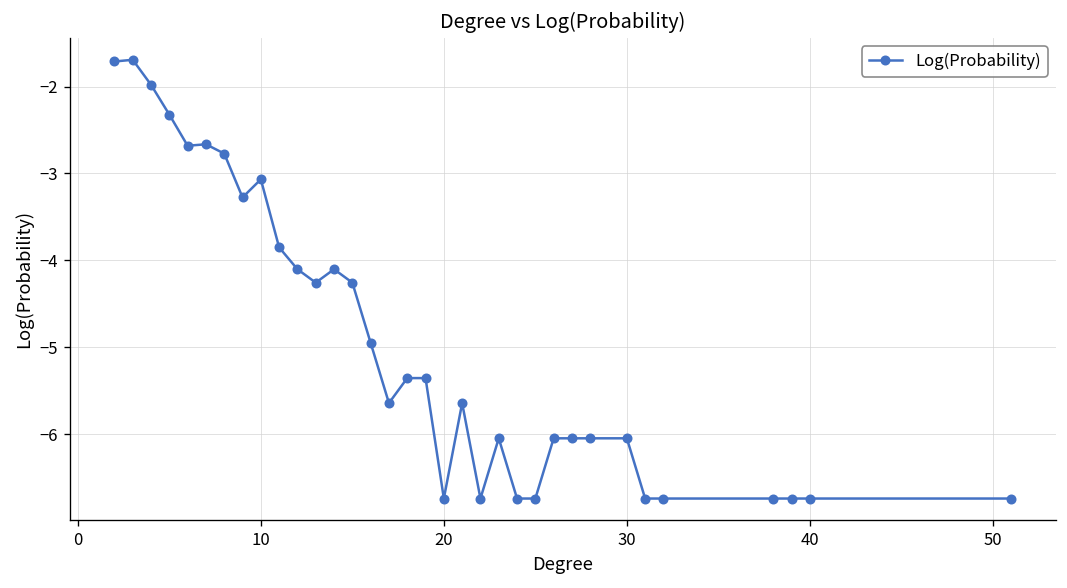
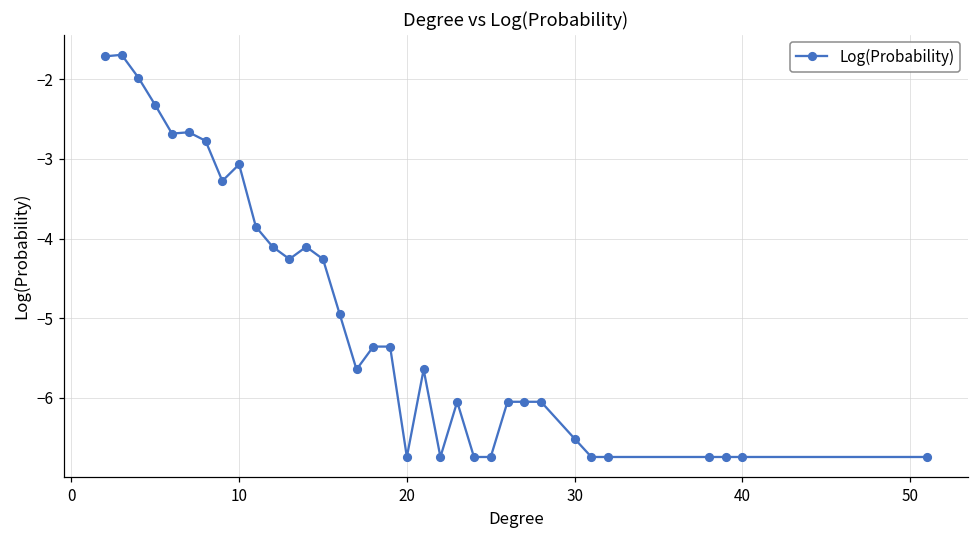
  {
    "10": -3.1,
    "20": -6.7,
-   "30": -6.0,
+   "30": -6.5,
    "40": -6.7
  }
